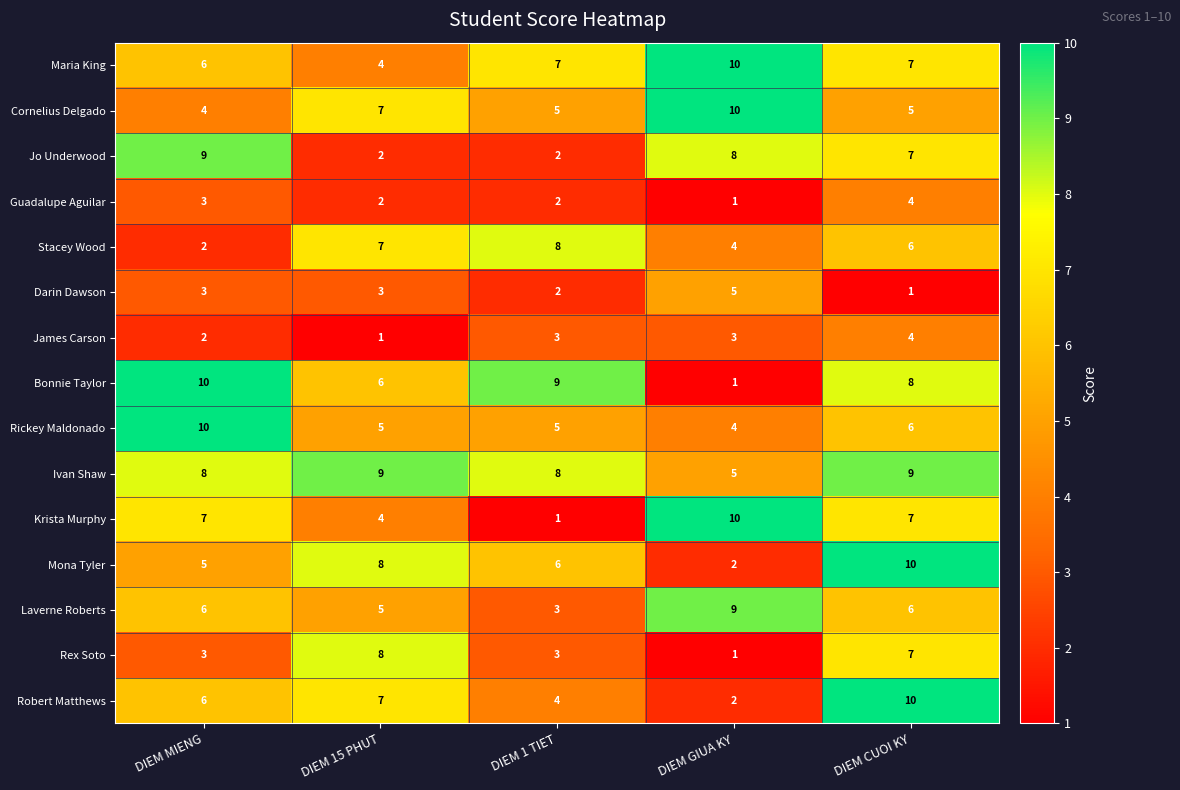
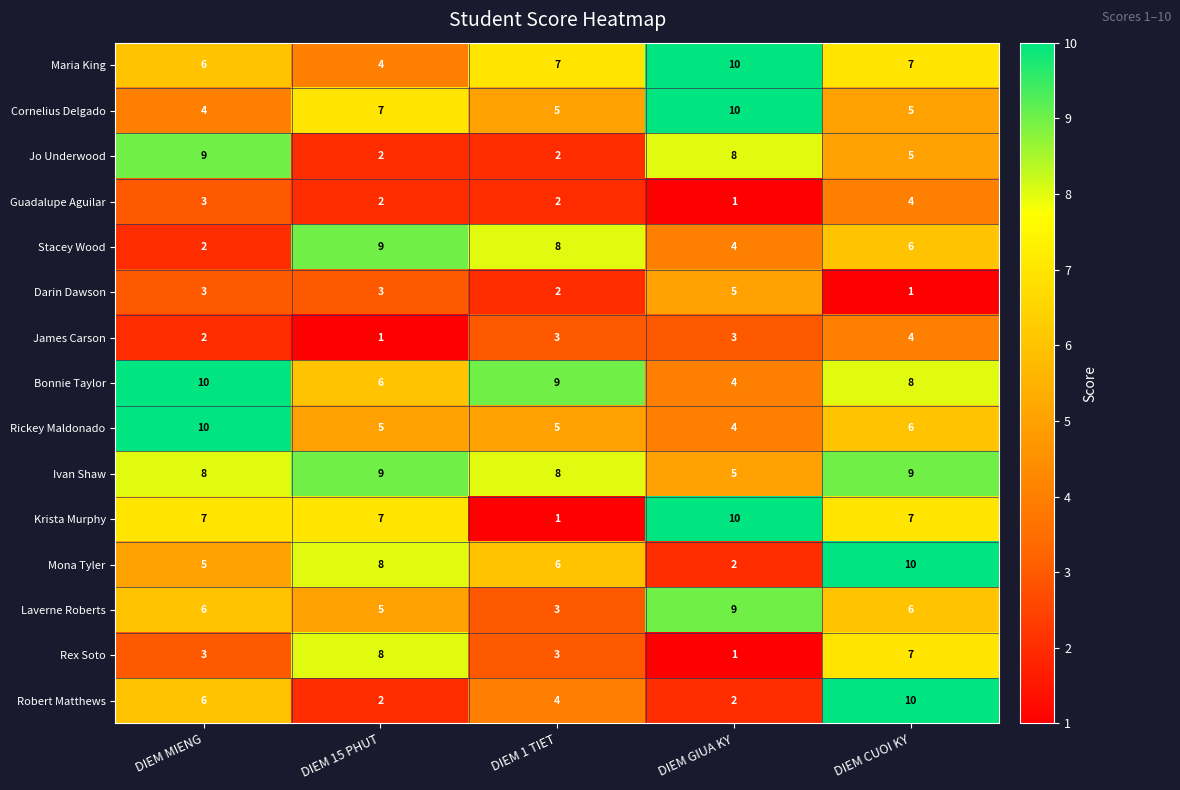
  {
    "Maria King": {
      "DIEM MIENG": 6,
      "DIEM 15 PHUT": 4,
      "DIEM 1 TIET": 7,
      "DIEM GIUA KY": 10,
      "DIEM CUOI KY": 7
    },
    "Cornelius Delgado": {
      "DIEM MIENG": 4,
      "DIEM 15 PHUT": 7,
      "DIEM 1 TIET": 5,
      "DIEM GIUA KY": 10,
      "DIEM CUOI KY": 5
    },
    "Jo Underwood": {
      "DIEM MIENG": 9,
      "DIEM 15 PHUT": 2,
      "DIEM 1 TIET": 2,
      "DIEM GIUA KY": 8,
-     "DIEM CUOI KY": 7
+     "DIEM CUOI KY": 5
    },
    "Guadalupe Aguilar": {
      "DIEM MIENG": 3,
      "DIEM 15 PHUT": 2,
      "DIEM 1 TIET": 2,
      "DIEM GIUA KY": 1,
      "DIEM CUOI KY": 4
    },
    "Stacey Wood": {
      "DIEM MIENG": 2,
-     "DIEM 15 PHUT": 7,
+     "DIEM 15 PHUT": 9,
      "DIEM 1 TIET": 8,
      "DIEM GIUA KY": 4,
      "DIEM CUOI KY": 6
    },
    "Darin Dawson": {
      "DIEM MIENG": 3,
      "DIEM 15 PHUT": 3,
      "DIEM 1 TIET": 2,
      "DIEM GIUA KY": 5,
      "DIEM CUOI KY": 1
    },
    "James Carson": {
      "DIEM MIENG": 2,
      "DIEM 15 PHUT": 1,
      "DIEM 1 TIET": 3,
      "DIEM GIUA KY": 3,
      "DIEM CUOI KY": 4
    },
    "Bonnie Taylor": {
      "DIEM MIENG": 10,
      "DIEM 15 PHUT": 6,
      "DIEM 1 TIET": 9,
-     "DIEM GIUA KY": 1,
+     "DIEM GIUA KY": 4,
      "DIEM CUOI KY": 8
    },
    "Rickey Maldonado": {
      "DIEM MIENG": 10,
      "DIEM 15 PHUT": 5,
      "DIEM 1 TIET": 5,
      "DIEM GIUA KY": 4,
      "DIEM CUOI KY": 6
    },
    "Ivan Shaw": {
      "DIEM MIENG": 8,
      "DIEM 15 PHUT": 9,
      "DIEM 1 TIET": 8,
      "DIEM GIUA KY": 5,
      "DIEM CUOI KY": 9
    },
    "Krista Murphy": {
      "DIEM MIENG": 7,
-     "DIEM 15 PHUT": 4,
+     "DIEM 15 PHUT": 7,
      "DIEM 1 TIET": 1,
      "DIEM GIUA KY": 10,
      "DIEM CUOI KY": 7
    },
    "Mona Tyler": {
      "DIEM MIENG": 5,
      "DIEM 15 PHUT": 8,
      "DIEM 1 TIET": 6,
      "DIEM GIUA KY": 2,
      "DIEM CUOI KY": 10
    },
    "Laverne Roberts": {
      "DIEM MIENG": 6,
      "DIEM 15 PHUT": 5,
      "DIEM 1 TIET": 3,
      "DIEM GIUA KY": 9,
      "DIEM CUOI KY": 6
    },
    "Rex Soto": {
      "DIEM MIENG": 3,
      "DIEM 15 PHUT": 8,
      "DIEM 1 TIET": 3,
      "DIEM GIUA KY": 1,
      "DIEM CUOI KY": 7
    },
    "Robert Matthews": {
      "DIEM MIENG": 6,
-     "DIEM 15 PHUT": 7,
+     "DIEM 15 PHUT": 2,
      "DIEM 1 TIET": 4,
      "DIEM GIUA KY": 2,
      "DIEM CUOI KY": 10
    }
  }
